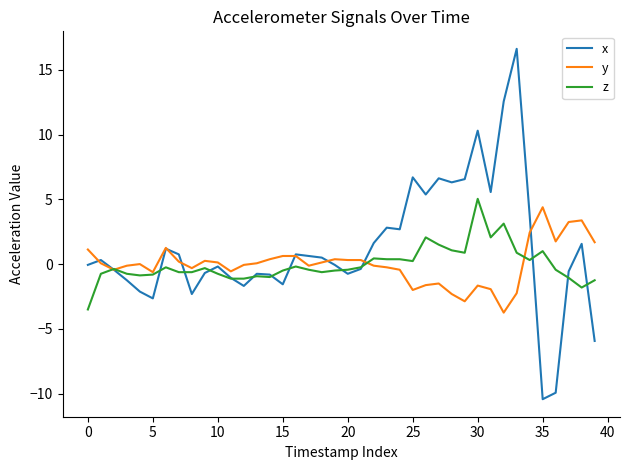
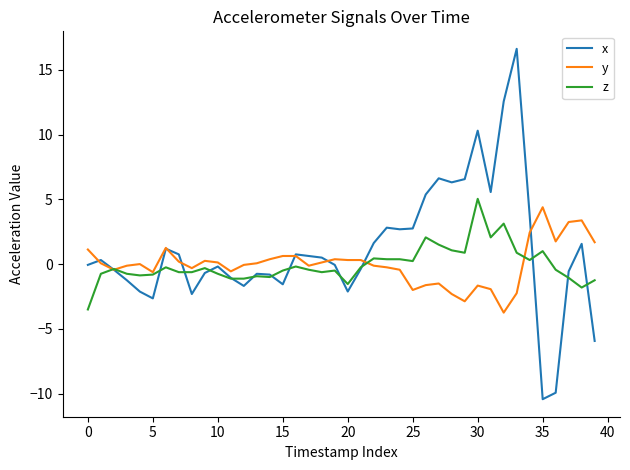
  {
    "x": {
      "0": -0.1,
      "5": -2.7,
      "10": -0.2,
      "15": -1.6,
-     "20": -0.8,
-     "25": 6.7,
+     "20": -2.1,
+     "25": 2.8,
      "30": 10.3,
      "35": -10.4
    },
    "y": {
      "0": 1.1,
      "10": 0.1,
      "15": 0.6,
      "20": 0.3,
      "25": -2.0,
      "30": -1.7,
      "35": 4.4
    },
    "z": {
      "0": -3.5,
      "10": -0.8,
      "15": -0.5,
-     "20": -0.4,
+     "20": -1.5,
      "25": 0.2,
      "30": 5.0,
      "35": 1.0
    }
  }
